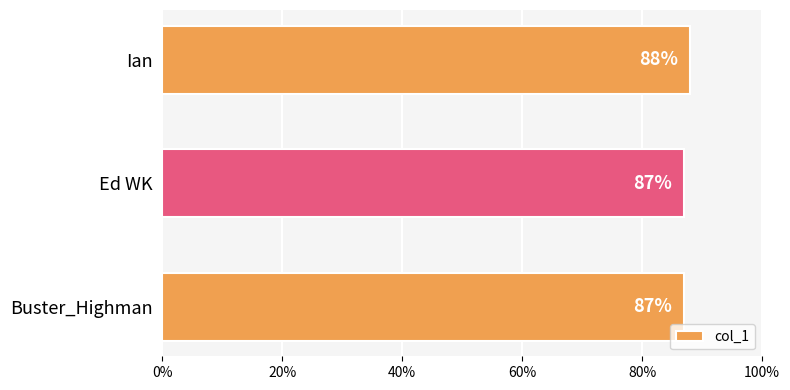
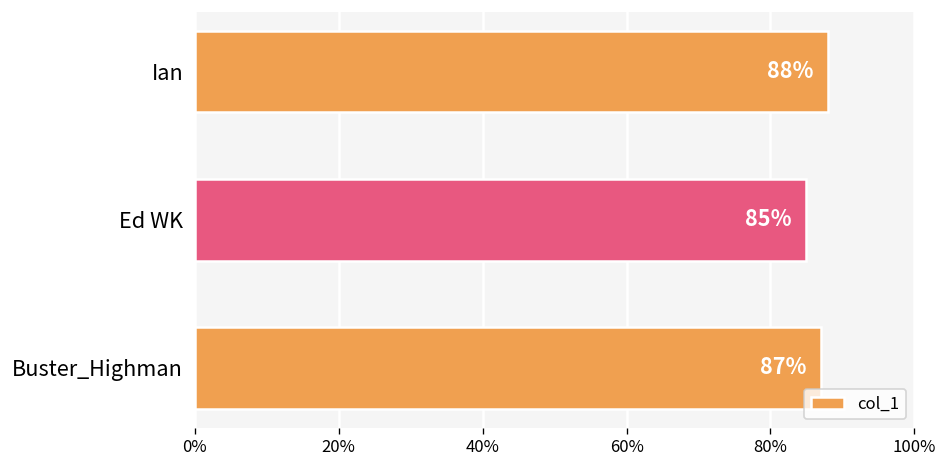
  {
    "Ian": "88%",
-   "Ed WK": "87%",
+   "Ed WK": "85%",
    "Buster_Highman": "87%"
  }
